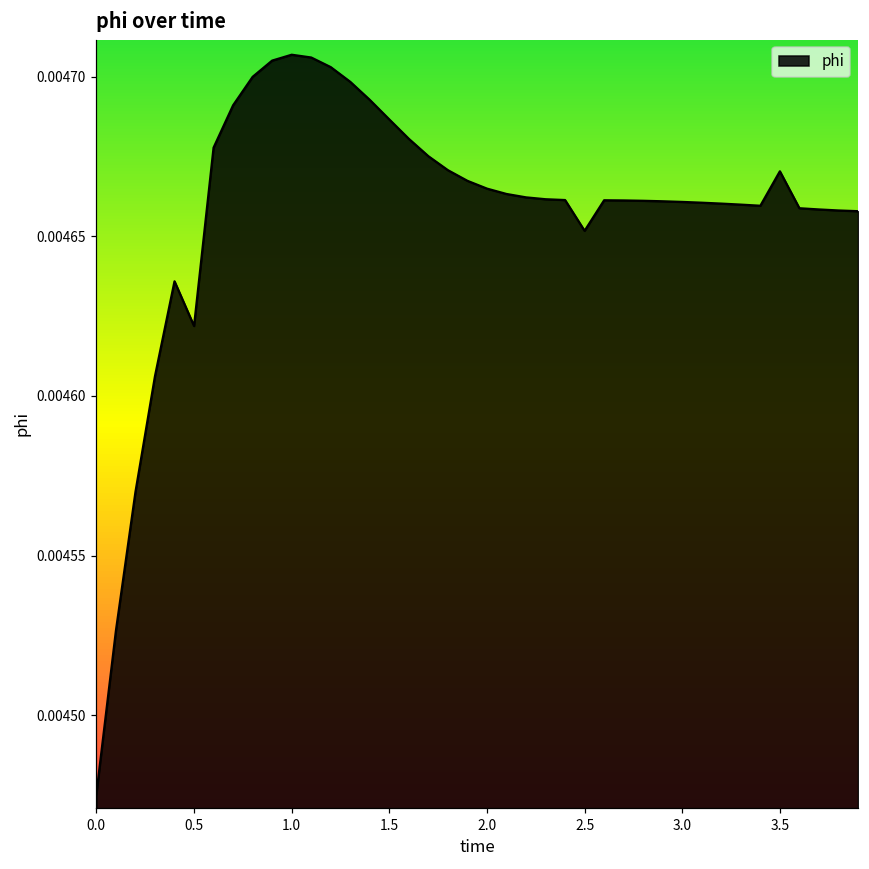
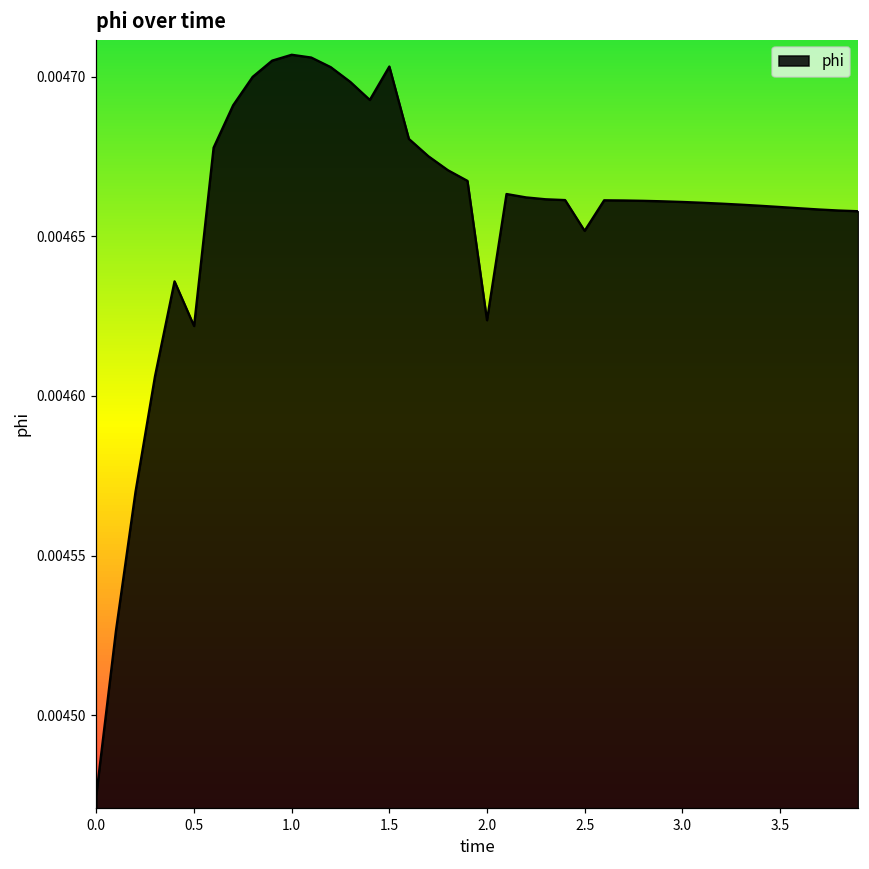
  {
    "0.0": 0.004475,
    "0.5": 0.004622,
    "1.0": 0.004707,
-   "1.5": 0.004687,
-   "2.0": 0.004665,
+   "1.5": 0.004703,
+   "2.0": 0.004624,
    "2.5": 0.004652,
    "3.0": 0.004661,
-   "3.5": 0.004670
+   "3.5": 0.004659
  }
